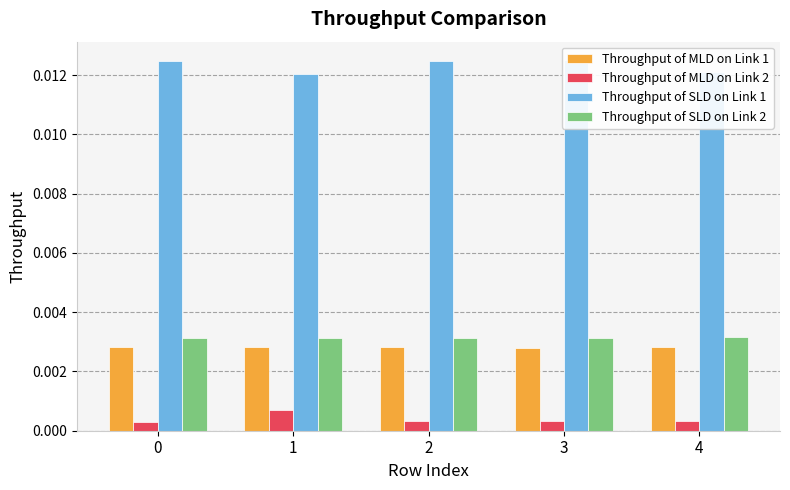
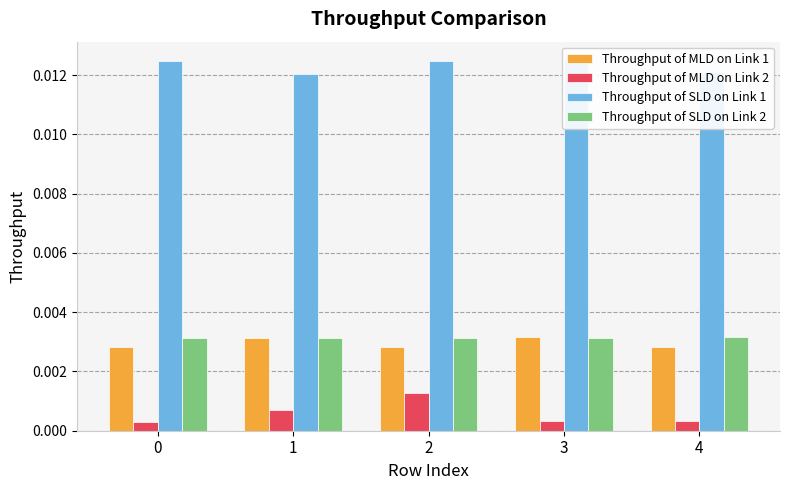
  {
    "Throughput of MLD on Link 1": {
      "0": 0.0028,
-     "1": 0.0028,
+     "1": 0.0031,
      "2": 0.0028,
-     "3": 0.0028,
+     "3": 0.0031,
      "4": 0.0028
    },
    "Throughput of MLD on Link 2": {
      "0": 0.0003,
      "1": 0.0007,
-     "2": 0.0003,
+     "2": 0.0013,
      "3": 0.0003,
      "4": 0.0003
    },
    "Throughput of SLD on Link 1": {
      "0": 0.0125,
      "1": 0.0120,
      "2": 0.0125
    },
    "Throughput of SLD on Link 2": {
      "0": 0.0031,
      "1": 0.0031,
      "2": 0.0031,
      "3": 0.0031,
      "4": 0.0032
    }
  }
